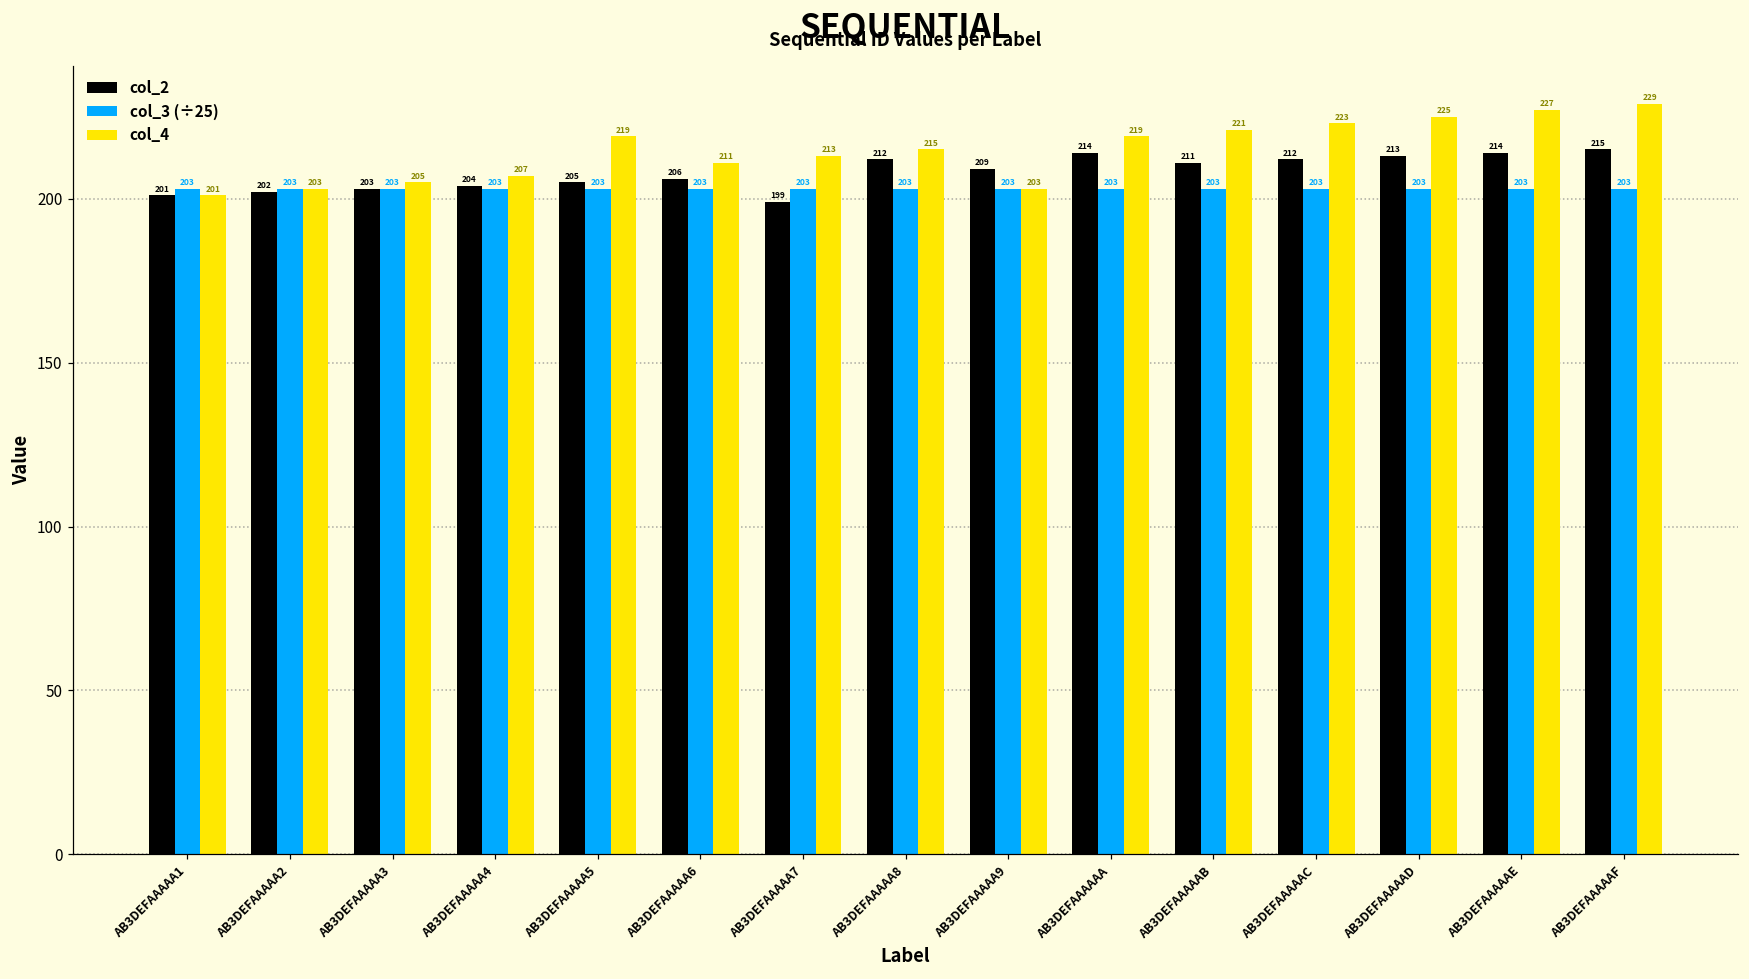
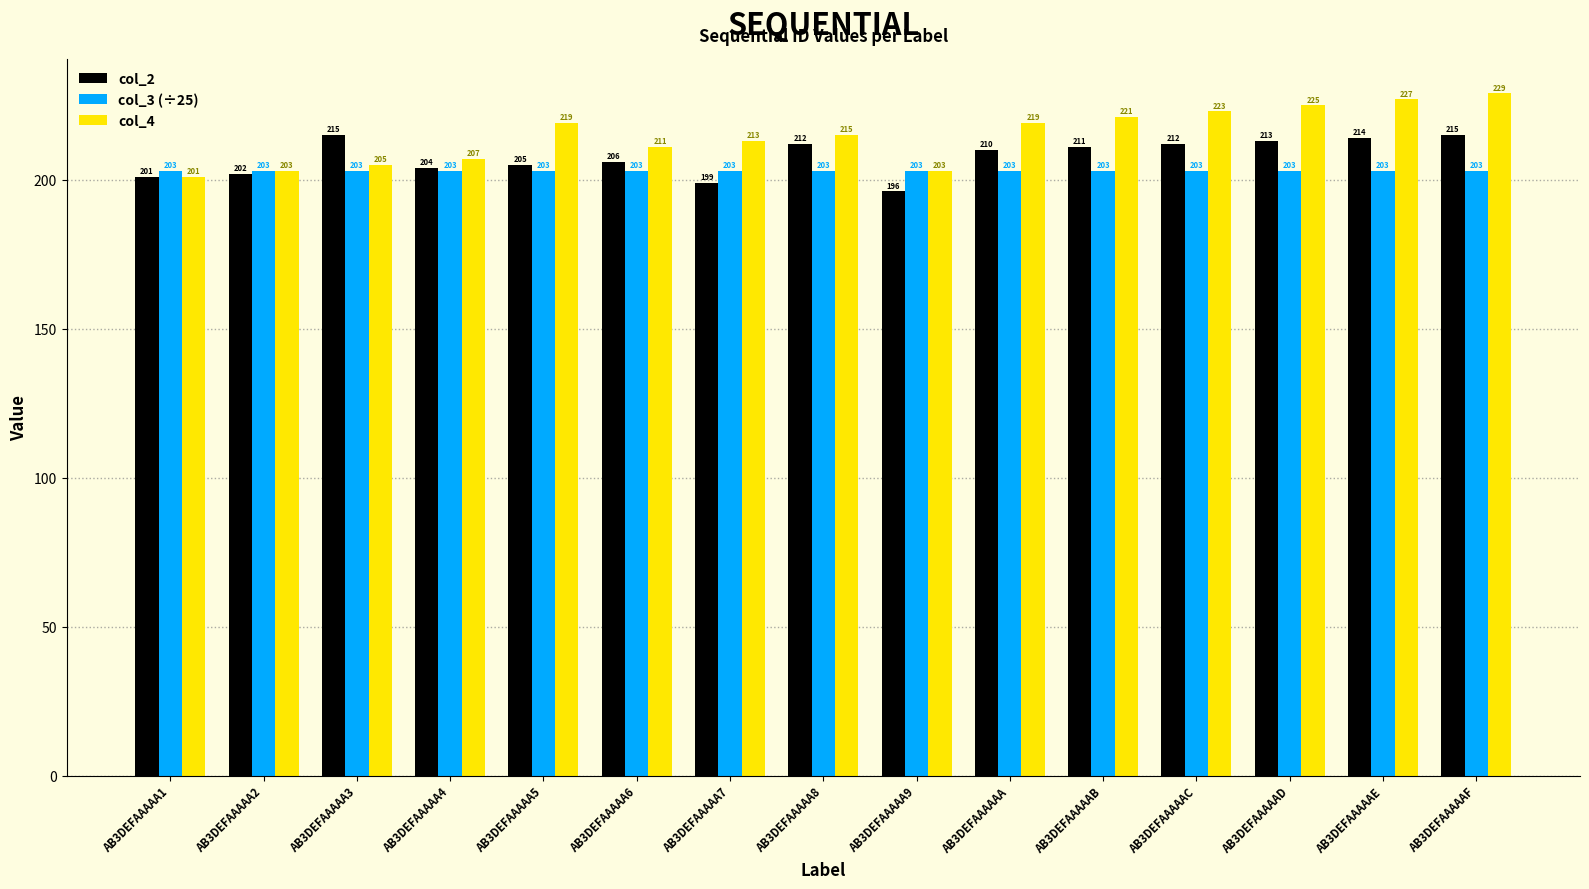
  {
    "col_2": {
      "AB3DEFAAAAA1": 201,
      "AB3DEFAAAAA2": 202,
-     "AB3DEFAAAAA3": 203,
+     "AB3DEFAAAAA3": 215,
      "AB3DEFAAAAA4": 204,
      "AB3DEFAAAAA5": 205,
      "AB3DEFAAAAA6": 206,
      "AB3DEFAAAAA7": 199,
      "AB3DEFAAAAA8": 212,
-     "AB3DEFAAAAA9": 209,
-     "AB3DEFAAAAAA": 214,
+     "AB3DEFAAAAA9": 196,
+     "AB3DEFAAAAAA": 210,
      "AB3DEFAAAAAB": 211,
      "AB3DEFAAAAAC": 212,
      "AB3DEFAAAAAD": 213,
      "AB3DEFAAAAAE": 214,
      "AB3DEFAAAAAF": 215
    },
    "col_3 (÷25)": {
      "AB3DEFAAAAA1": 203,
      "AB3DEFAAAAA2": 203,
      "AB3DEFAAAAA3": 203,
      "AB3DEFAAAAA4": 203,
      "AB3DEFAAAAA5": 203,
      "AB3DEFAAAAA6": 203,
      "AB3DEFAAAAA7": 203,
      "AB3DEFAAAAA8": 203,
      "AB3DEFAAAAA9": 203,
      "AB3DEFAAAAAA": 203,
      "AB3DEFAAAAAB": 203,
      "AB3DEFAAAAAC": 203,
      "AB3DEFAAAAAD": 203,
      "AB3DEFAAAAAE": 203,
      "AB3DEFAAAAAF": 203
    },
    "col_4": {
      "AB3DEFAAAAA1": 201,
      "AB3DEFAAAAA2": 203,
      "AB3DEFAAAAA3": 205,
      "AB3DEFAAAAA4": 207,
      "AB3DEFAAAAA5": 219,
      "AB3DEFAAAAA6": 211,
      "AB3DEFAAAAA7": 213,
      "AB3DEFAAAAA8": 215,
      "AB3DEFAAAAA9": 203,
      "AB3DEFAAAAAA": 219,
      "AB3DEFAAAAAB": 221,
      "AB3DEFAAAAAC": 223,
      "AB3DEFAAAAAD": 225,
      "AB3DEFAAAAAE": 227,
      "AB3DEFAAAAAF": 229
    }
  }
